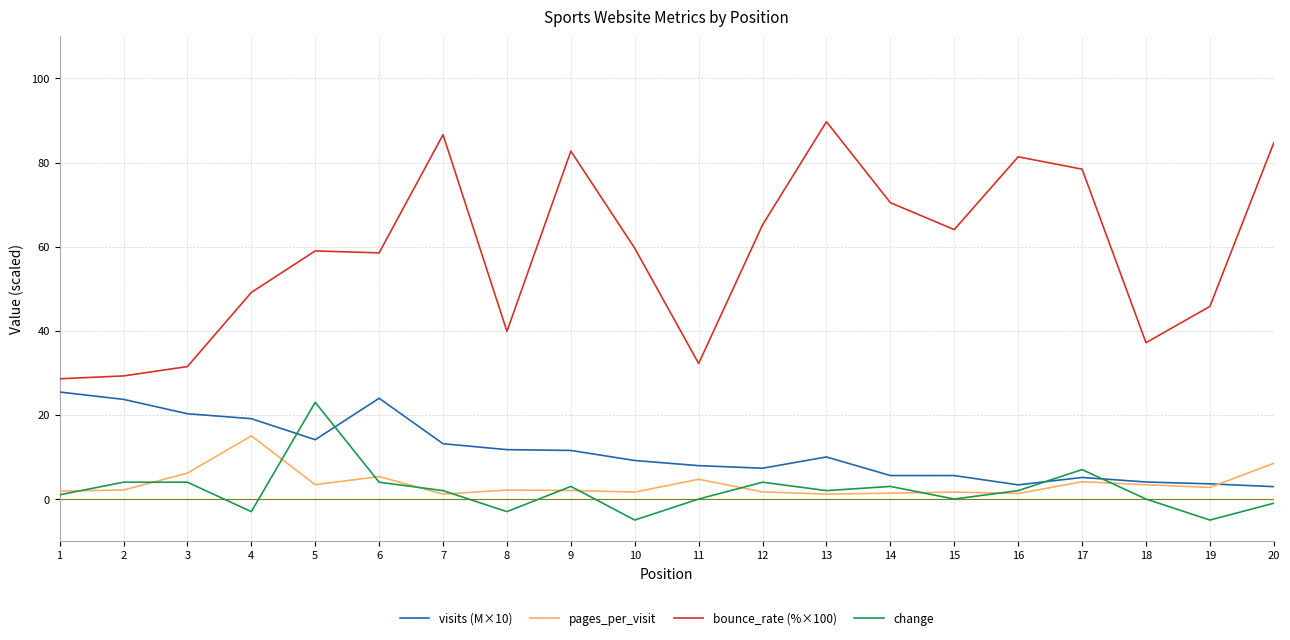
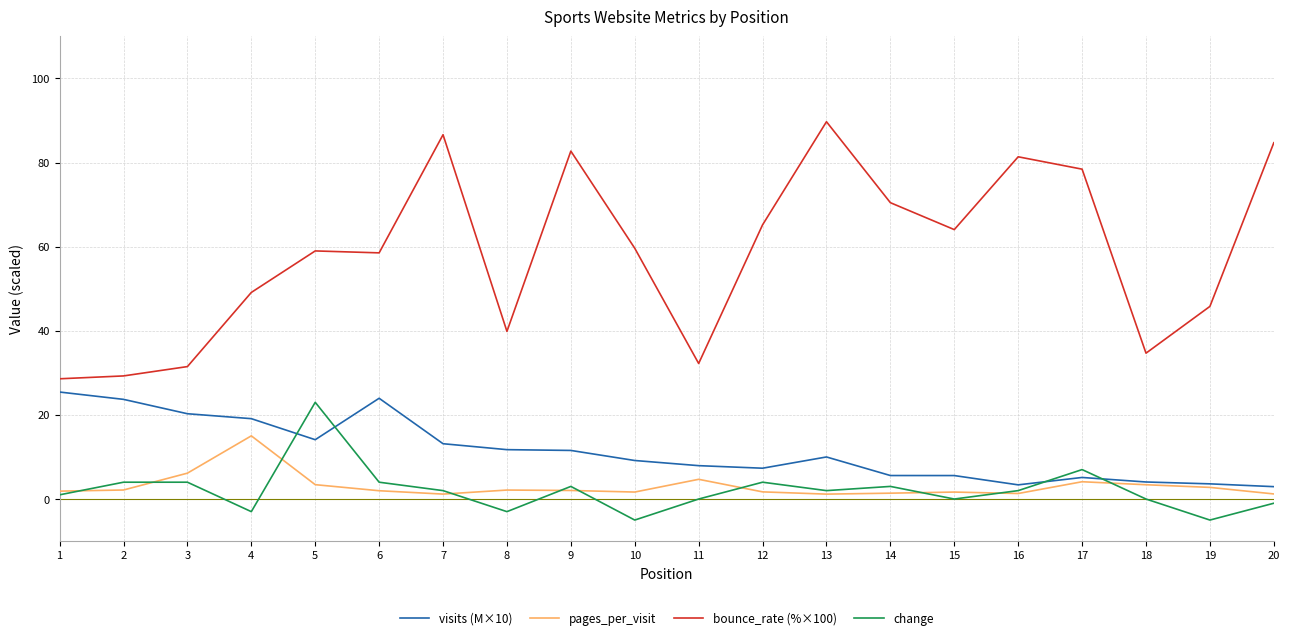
  {
    "visits (M×10)": {
      "1": 25,
      "2": 24,
      "3": 20,
      "4": 19,
      "5": 14,
      "6": 24,
      "7": 13,
      "8": 12,
      "9": 12,
      "10": 9,
      "11": 8,
      "12": 7,
      "13": 10,
      "14": 6,
      "15": 6,
      "16": 3,
      "17": 5,
      "18": 4,
      "19": 4,
      "20": 3
    },
    "pages_per_visit": {
      "1": 2,
      "2": 2,
      "3": 6,
      "4": 15,
      "5": 3,
-     "6": 5,
+     "6": 2,
      "7": 1,
      "8": 2,
      "9": 2,
      "10": 2,
      "11": 5,
      "12": 2,
      "13": 1,
      "14": 1,
      "15": 2,
      "16": 1,
      "17": 4,
      "18": 3,
      "19": 3,
-     "20": 8
+     "20": 1
    },
    "bounce_rate (%×100)": {
      "1": 29,
      "2": 29,
      "3": 31,
      "4": 49,
      "5": 59,
      "6": 59,
      "7": 87,
      "8": 40,
      "9": 83,
      "10": 60,
      "11": 32,
      "12": 65,
      "13": 90,
      "14": 70,
      "15": 64,
      "16": 81,
      "17": 78,
-     "18": 37,
+     "18": 35,
      "19": 46,
      "20": 85
    },
    "change": {
      "1": 1,
      "2": 4,
      "3": 4,
      "4": -3,
      "5": 23,
      "6": 4,
      "7": 2,
      "8": -3,
      "9": 3,
      "10": -5,
      "11": 0,
      "12": 4,
      "13": 2,
      "14": 3,
      "15": 0,
      "16": 2,
      "17": 7,
      "18": 0,
      "19": -5,
      "20": -1
    }
  }
